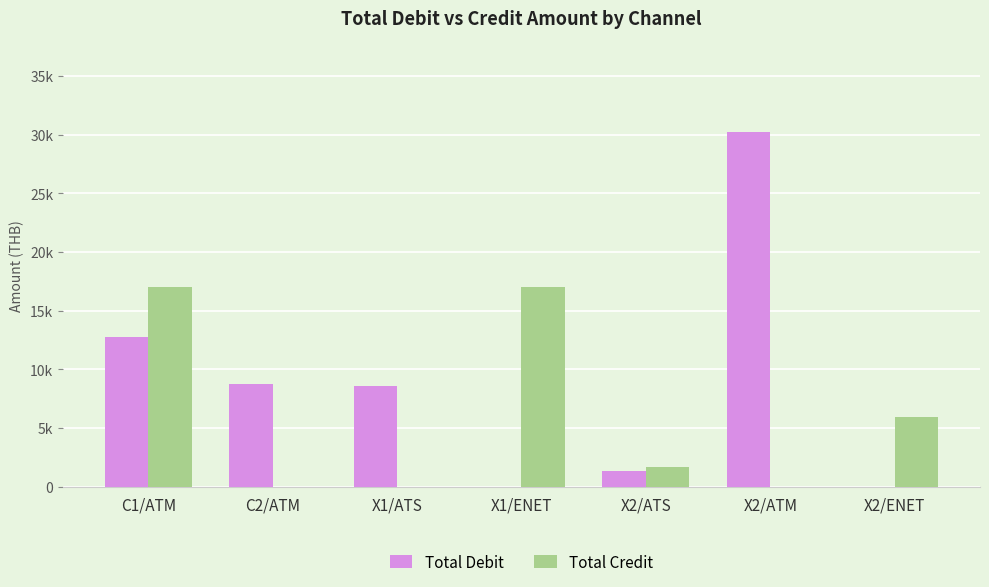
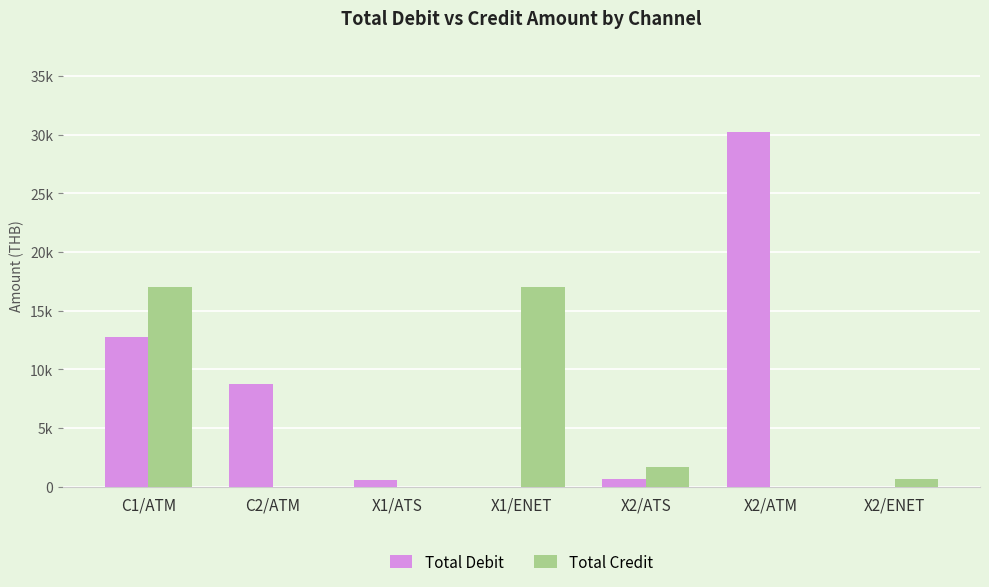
  {
    "Total Debit": {
      "C1/ATM": 12800,
      "C2/ATM": 8700,
-     "X1/ATS": 8600,
+     "X1/ATS": 600,
      "X1/ENET": 0,
-     "X2/ATS": 1400,
+     "X2/ATS": 600,
      "X2/ATM": 30200,
      "X2/ENET": 0
    },
    "Total Credit": {
      "C1/ATM": 17000,
      "C2/ATM": 0,
      "X1/ATS": 0,
      "X1/ENET": 17100,
      "X2/ATS": 1700,
      "X2/ATM": 0,
-     "X2/ENET": 6000
+     "X2/ENET": 600
    }
  }
